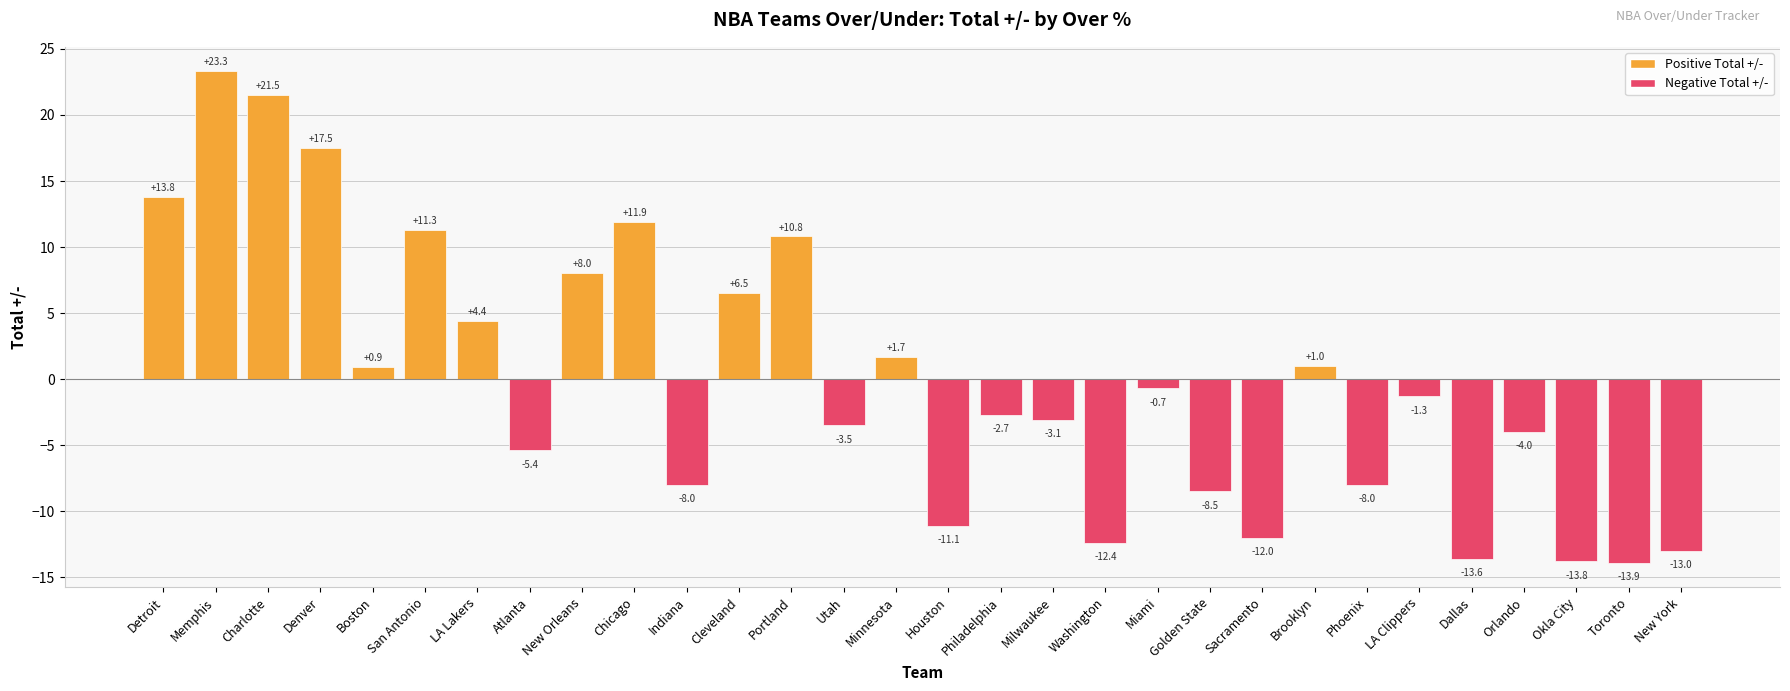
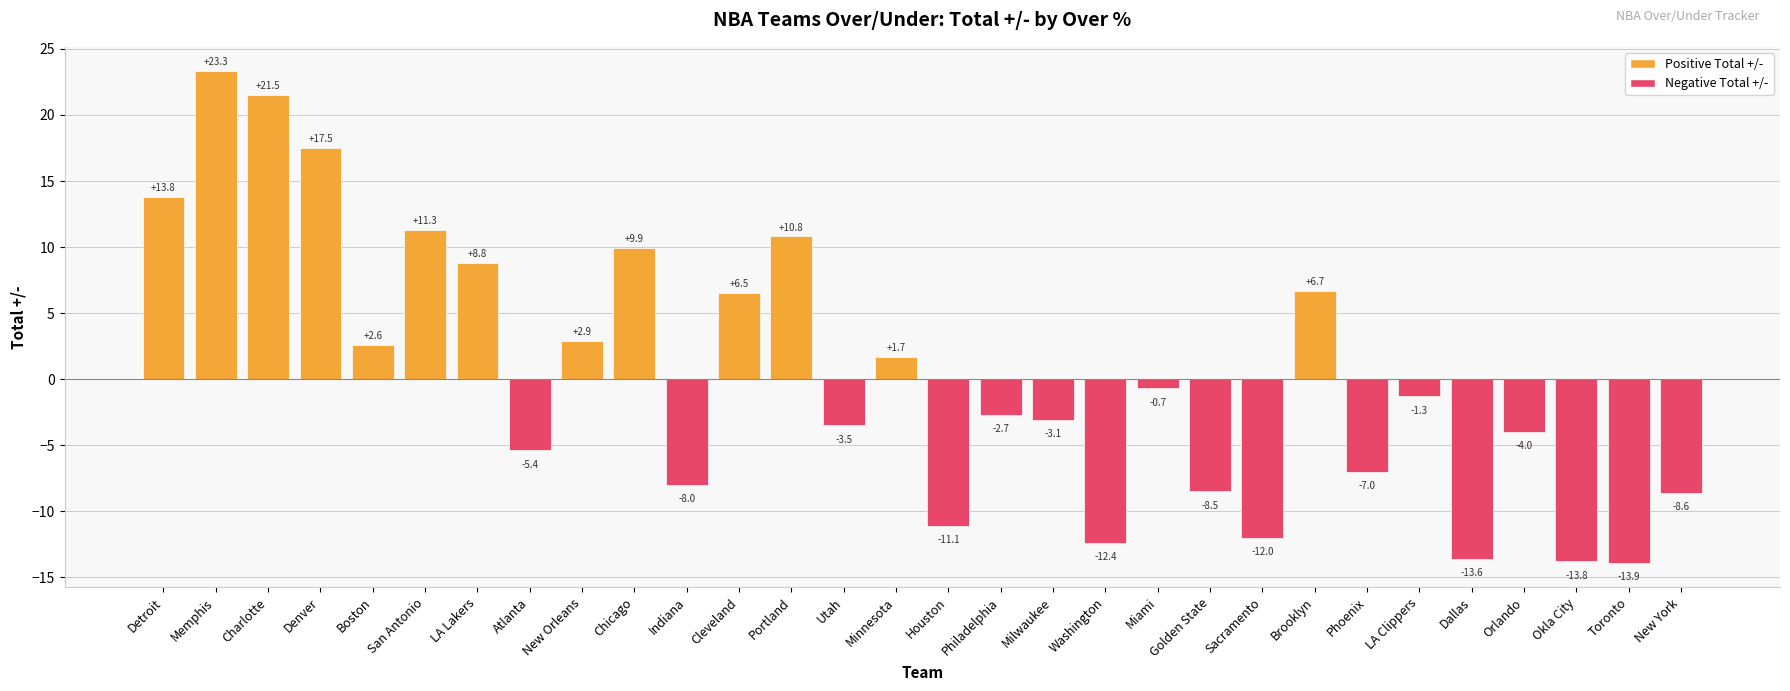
  {
    "Detroit": "+13.8",
    "Memphis": "+23.3",
    "Charlotte": "+21.5",
    "Denver": "+17.5",
-   "Boston": "+0.9",
+   "Boston": "+2.6",
    "San Antonio": "+11.3",
-   "LA Lakers": "+4.4",
+   "LA Lakers": "+8.8",
    "Atlanta": "-5.4",
-   "New Orleans": "+8.0",
-   "Chicago": "+11.9",
+   "New Orleans": "+2.9",
+   "Chicago": "+9.9",
    "Indiana": "-8.0",
    "Cleveland": "+6.5",
    "Portland": "+10.8",
    "Utah": "-3.5",
    "Minnesota": "+1.7",
    "Houston": "-11.1",
    "Philadelphia": "-2.7",
    "Milwaukee": "-3.1",
    "Washington": "-12.4",
    "Miami": "-0.7",
    "Golden State": "-8.5",
    "Sacramento": "-12.0",
-   "Brooklyn": "+1.0",
-   "Phoenix": "-8.0",
+   "Brooklyn": "+6.7",
+   "Phoenix": "-7.0",
    "LA Clippers": "-1.3",
    "Dallas": "-13.6",
    "Orlando": "-4.0",
    "Okla City": "-13.8",
    "Toronto": "-13.9",
-   "New York": "-13.0"
+   "New York": "-8.6"
  }
